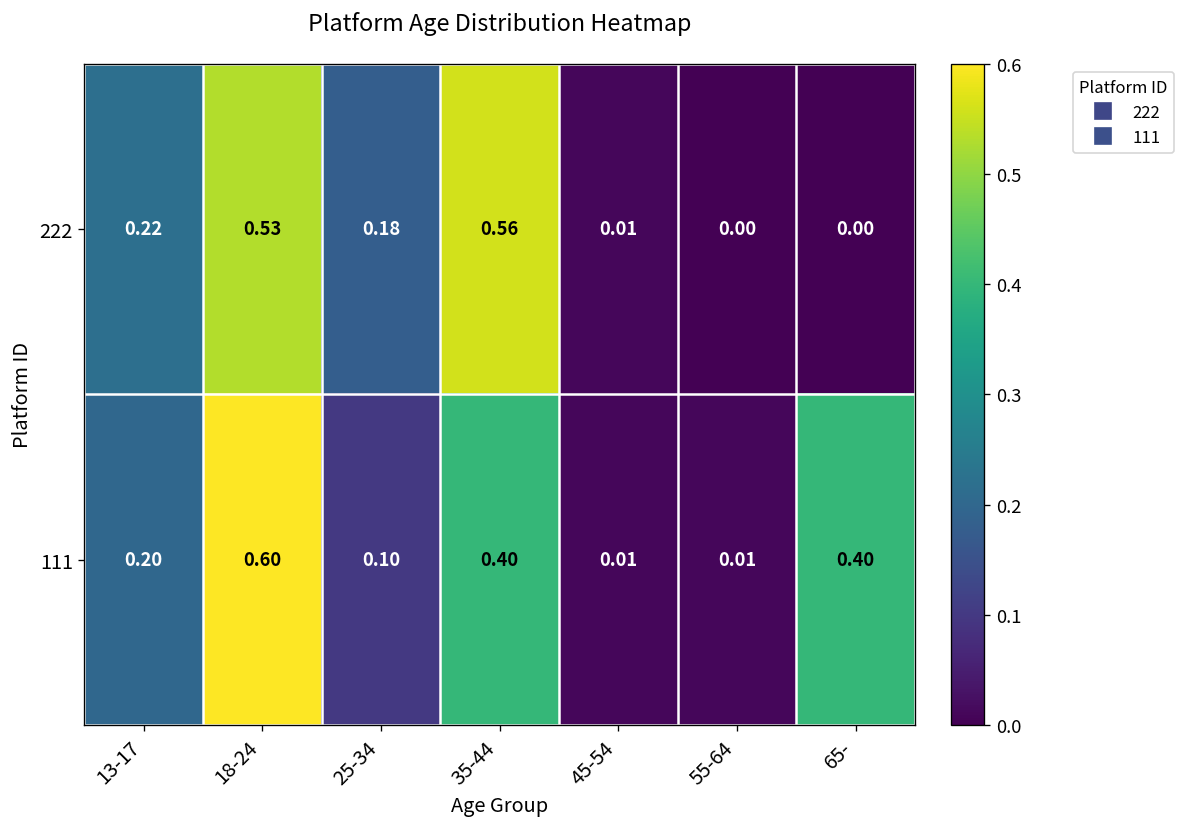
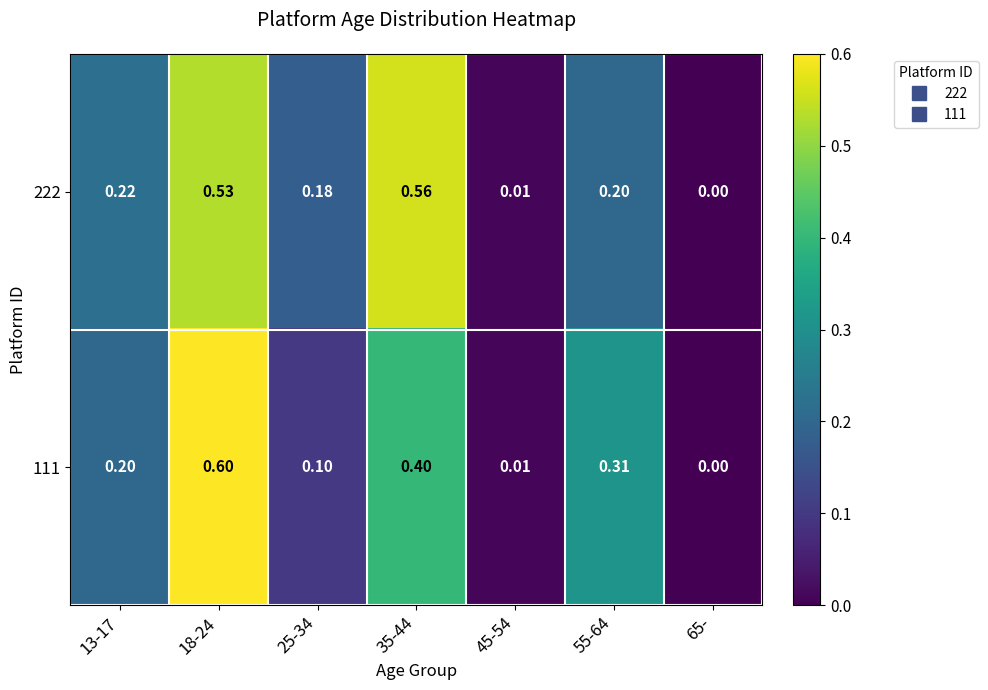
  {
    "222": {
      "13-17": 0.22,
      "18-24": 0.53,
      "25-34": 0.18,
      "35-44": 0.56,
      "45-54": 0.01,
-     "55-64": 0.00,
+     "55-64": 0.20,
      "65-": 0.00
    },
    "111": {
      "13-17": 0.20,
      "18-24": 0.60,
      "25-34": 0.10,
      "35-44": 0.40,
      "45-54": 0.01,
-     "55-64": 0.01,
-     "65-": 0.40
+     "55-64": 0.31,
+     "65-": 0.00
    }
  }
